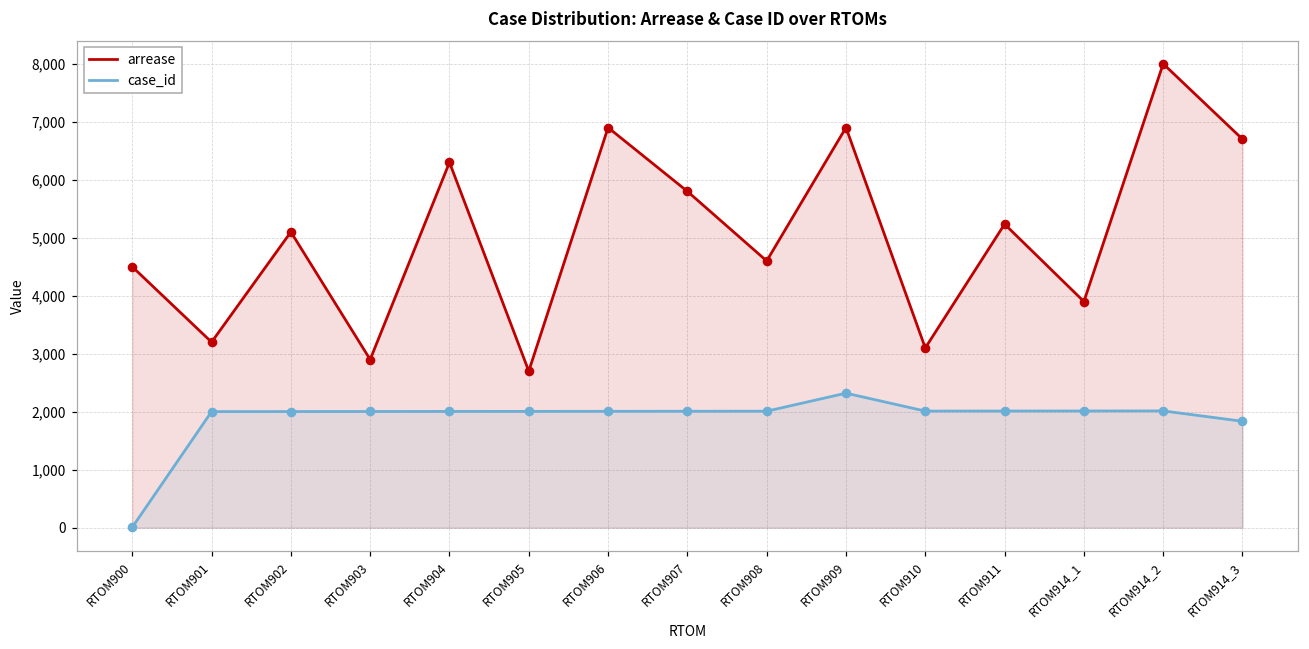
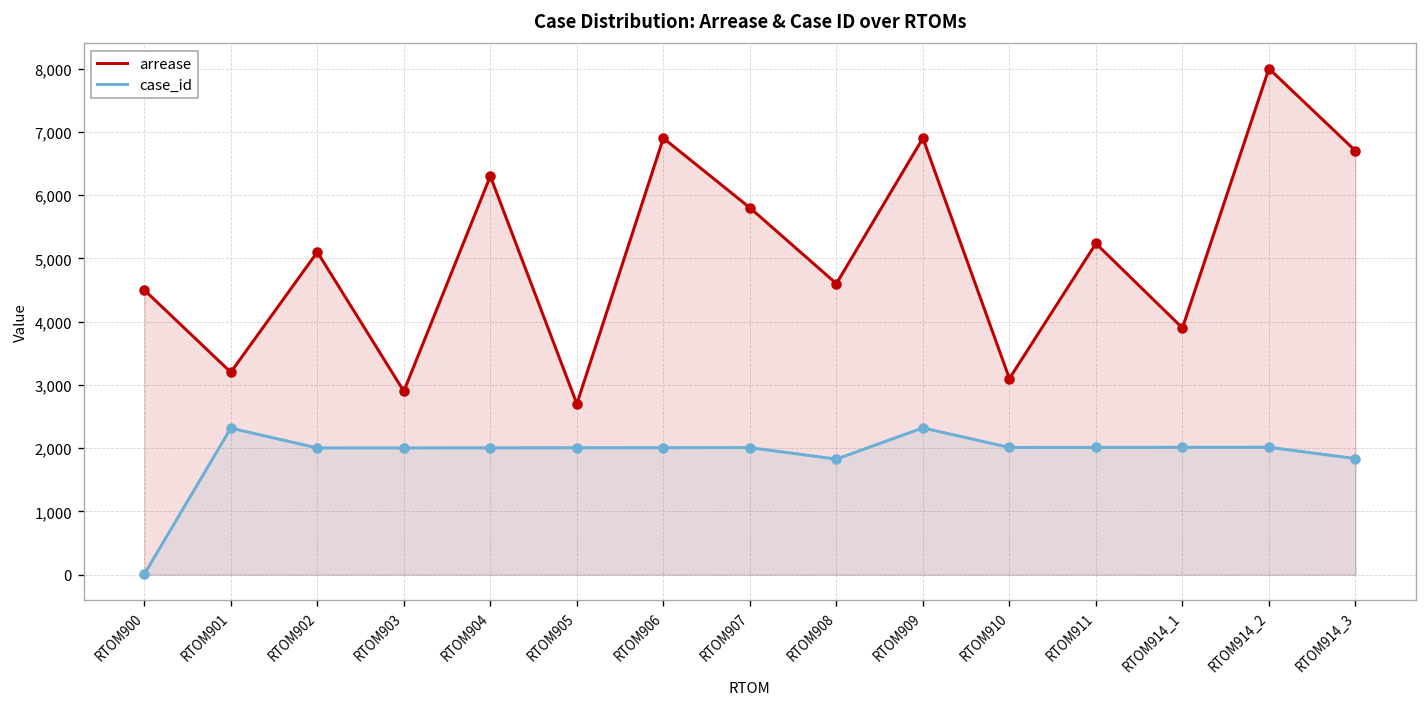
  {
    "arrease": {
      "RTOM900": "4,500",
      "RTOM901": "3,200",
      "RTOM902": "5,100",
      "RTOM903": "2,900",
      "RTOM904": "6,300",
      "RTOM905": "2,700",
      "RTOM906": "6,900",
      "RTOM907": "5,800",
      "RTOM908": "4,600",
      "RTOM909": "6,900",
      "RTOM910": "3,100",
      "RTOM911": "5,200",
      "RTOM914_1": "3,900",
      "RTOM914_2": "8,000",
      "RTOM914_3": "6,700"
    },
    "case_id": {
      "RTOM900": "0",
-     "RTOM901": "2,000",
+     "RTOM901": "2,300",
      "RTOM902": "2,000",
      "RTOM903": "2,000",
      "RTOM904": "2,000",
      "RTOM905": "2,000",
      "RTOM906": "2,000",
      "RTOM907": "2,000",
-     "RTOM908": "2,000",
+     "RTOM908": "1,800",
      "RTOM909": "2,300",
      "RTOM910": "2,000",
      "RTOM911": "2,000",
      "RTOM914_1": "2,000",
      "RTOM914_2": "2,000",
      "RTOM914_3": "1,800"
    }
  }
